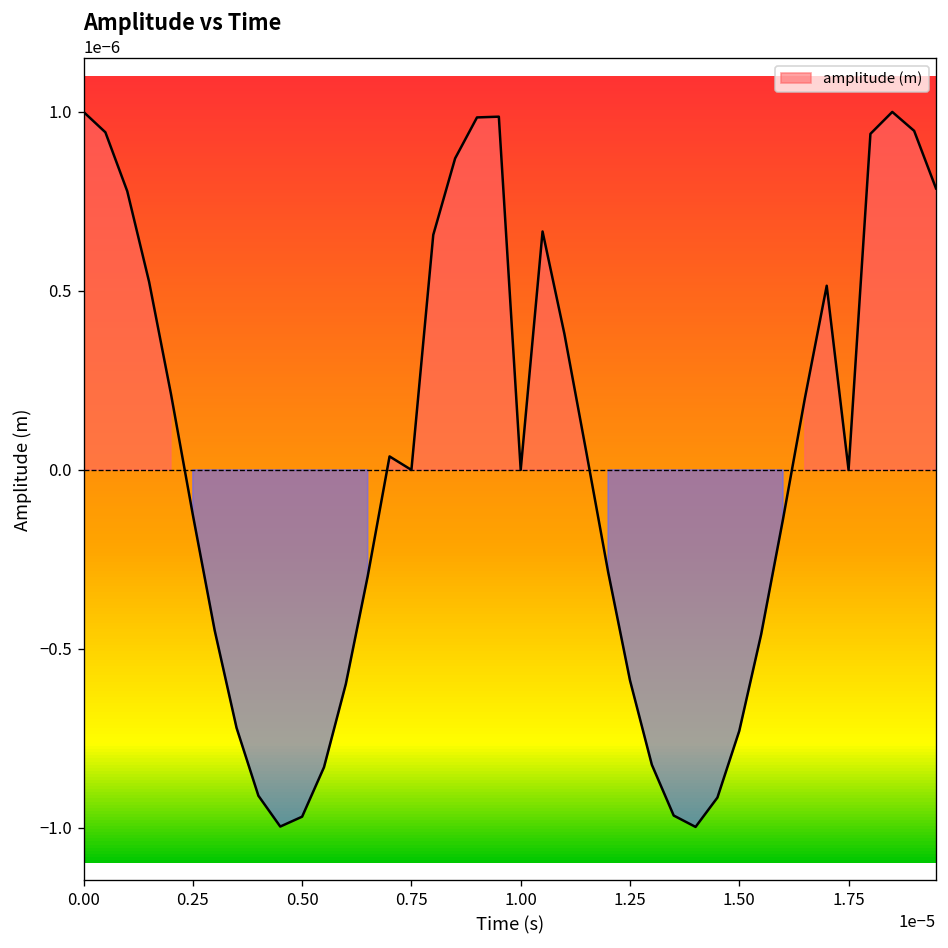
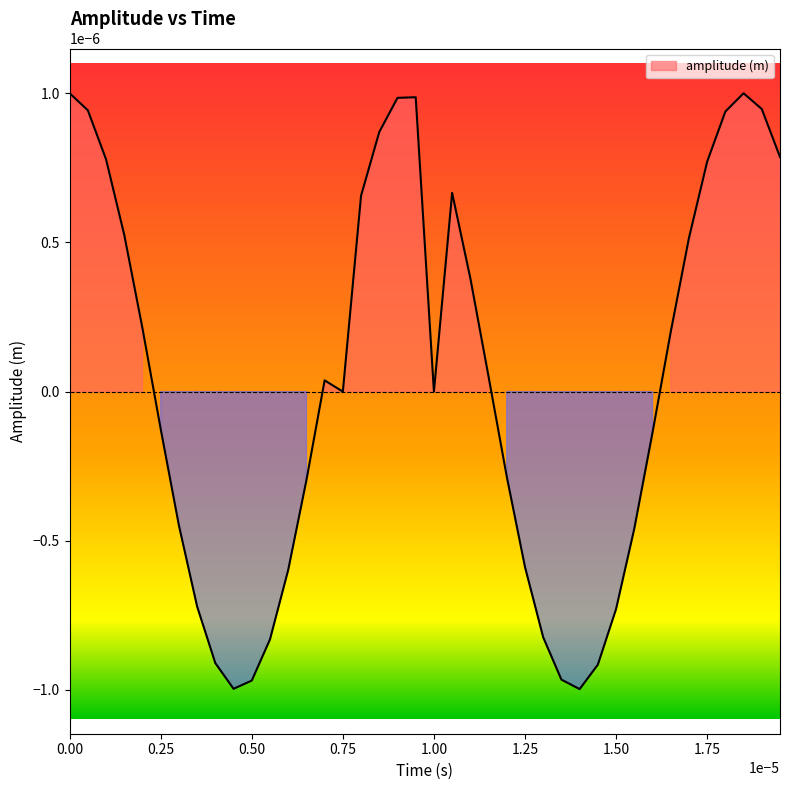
  {
    "0.00": 0.000001,
    "0.25": -0.00000013,
    "0.50": -0.00000097,
    "0.75": 0.000000,
    "1.00": 0.000000,
    "1.25": -0.00000059,
    "1.50": -0.00000073,
-   "1.75": 0.000000
+   "1.75": 0.000001
  }
